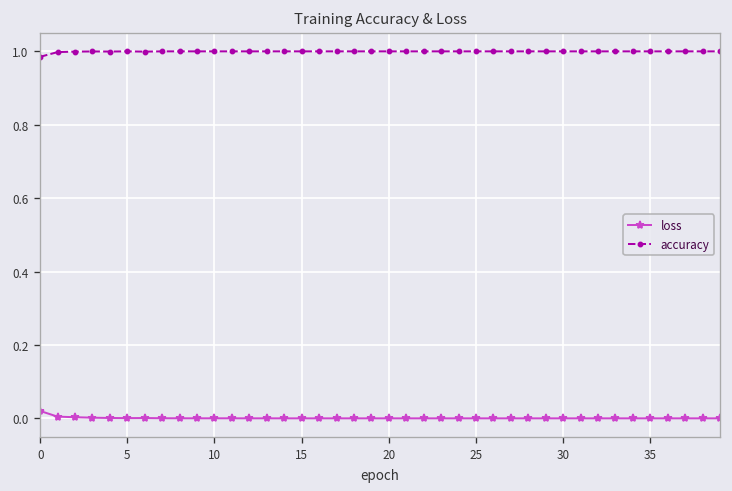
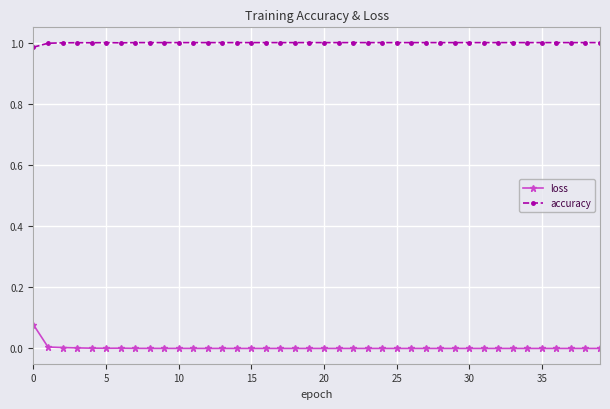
  {
    "loss": {
-     "0": 0.02,
+     "0": 0.08,
      "5": 0.00,
      "10": 0.00,
      "15": 0.00,
      "20": 0.00,
      "25": 0.00,
      "30": 0.00,
      "35": 0.00
    },
    "accuracy": {
      "0": 0.99,
      "5": 1.00,
      "10": 1.00,
      "15": 1.00,
      "20": 1.00,
      "25": 1.00,
      "30": 1.00,
      "35": 1.00
    }
  }
